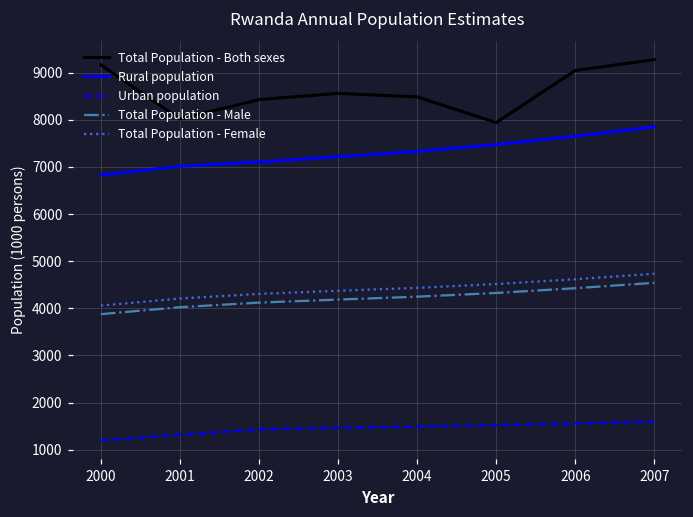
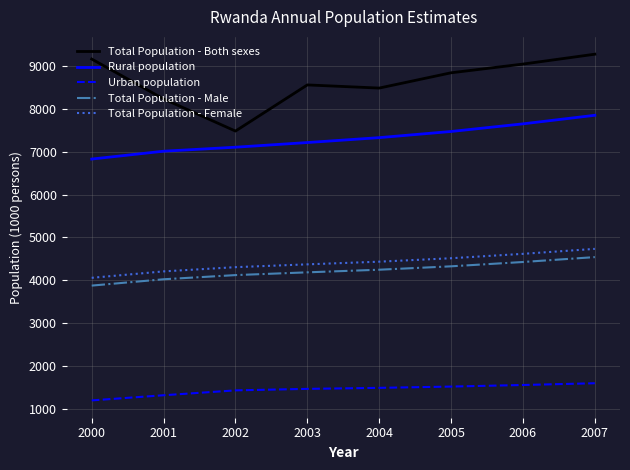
  {
    "Total Population - Both sexes": {
      "2000": 9200,
-     "2001": 8000,
-     "2002": 8400,
+     "2001": 8200,
+     "2002": 7500,
      "2003": 8600,
      "2004": 8500,
-     "2005": 7900,
+     "2005": 8800,
      "2006": 9000,
      "2007": 9300
    }
  }
